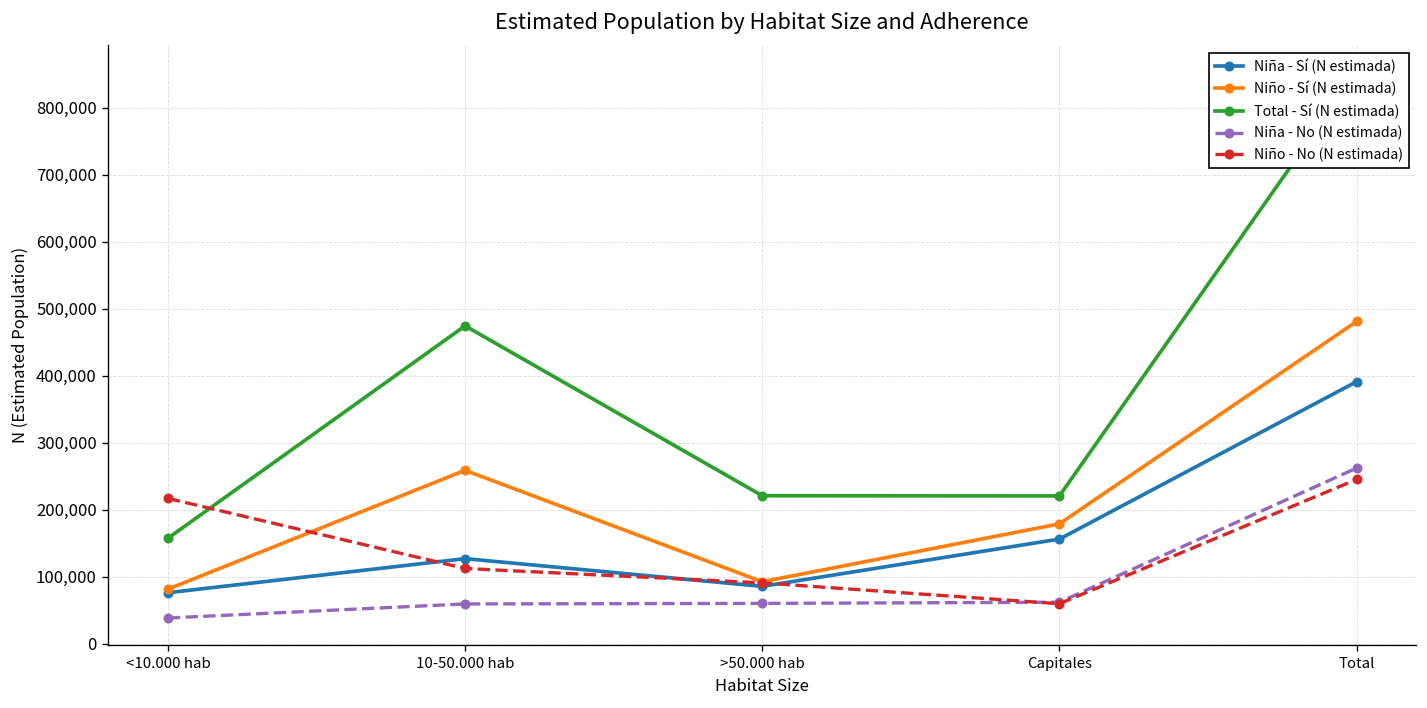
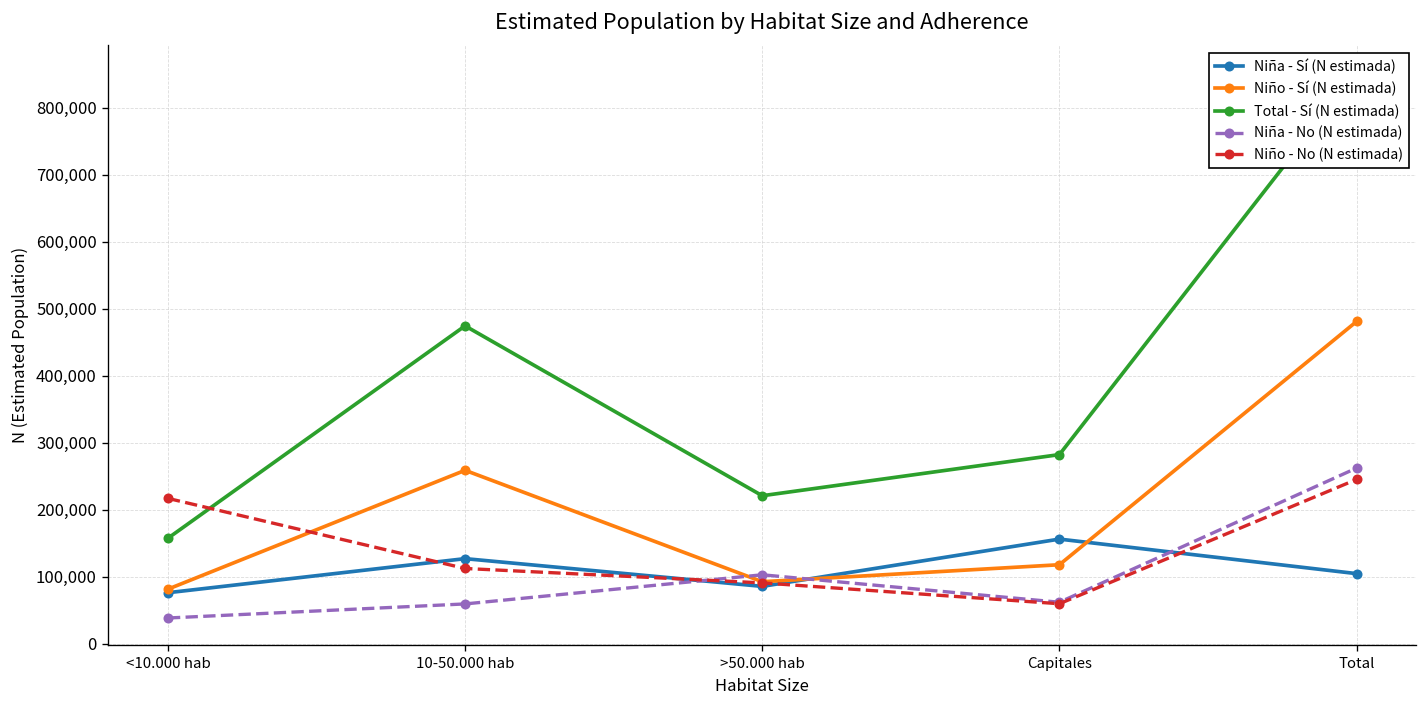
  {
    "Niña - Sí (N estimada)": {
      "<10.000 hab": "80,000",
      "10-50.000 hab": "130,000",
      ">50.000 hab": "90,000",
      "Capitales": "160,000",
-     "Total": "390,000"
+     "Total": "100,000"
    },
    "Niño - Sí (N estimada)": {
      "<10.000 hab": "80,000",
      "10-50.000 hab": "260,000",
-     "Capitales": "180,000",
+     "Capitales": "120,000",
      "Total": "480,000"
    },
    "Total - Sí (N estimada)": {
      "<10.000 hab": "160,000",
      "10-50.000 hab": "470,000",
      ">50.000 hab": "220,000",
-     "Capitales": "220,000"
+     "Capitales": "280,000"
    },
    "Niña - No (N estimada)": {
      "<10.000 hab": "40,000",
      "10-50.000 hab": "60,000",
-     ">50.000 hab": "60,000",
+     ">50.000 hab": "100,000",
      "Total": "260,000"
    },
    "Niño - No (N estimada)": {
      "<10.000 hab": "220,000",
      "10-50.000 hab": "110,000",
      "Total": "250,000"
    }
  }
